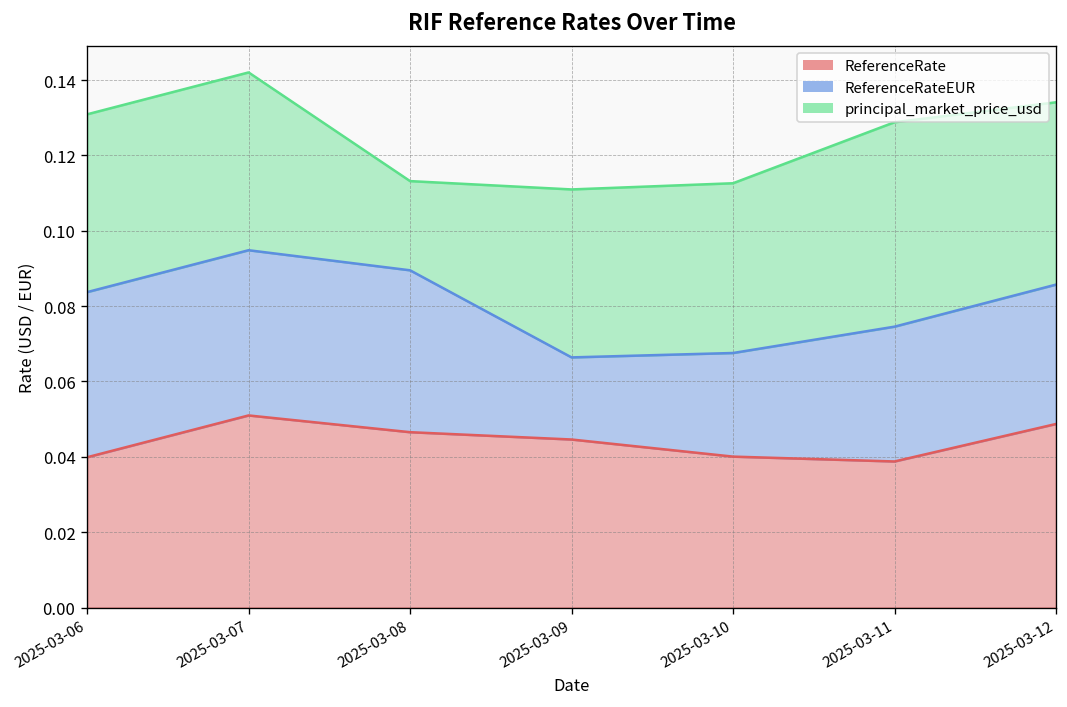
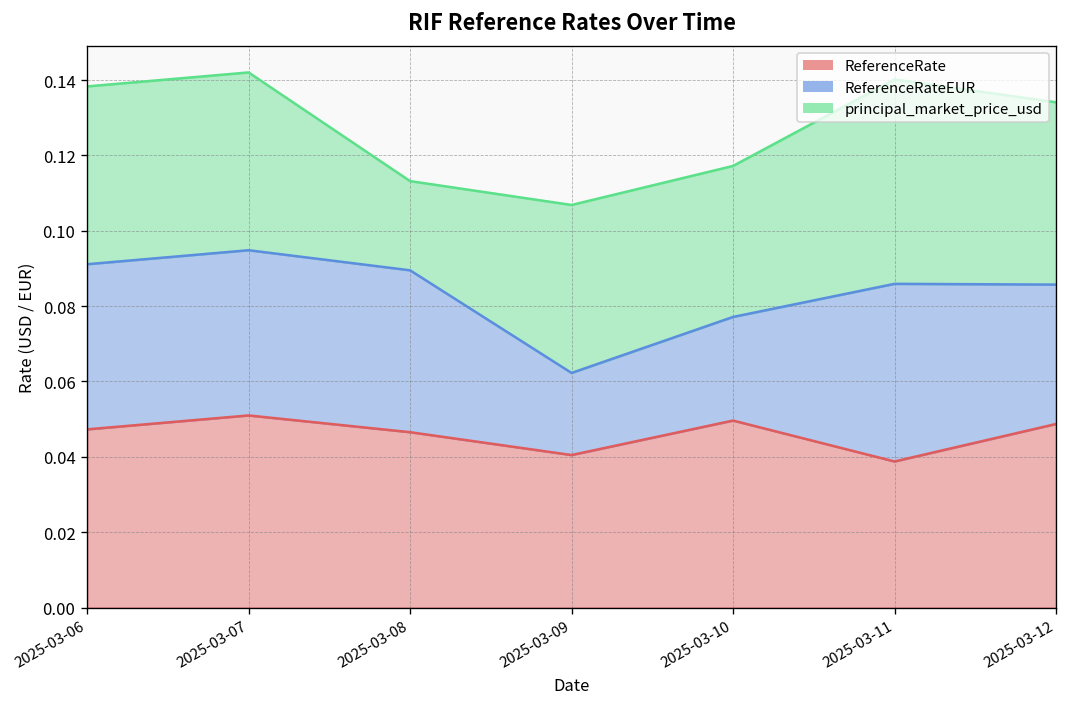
  {
    "ReferenceRate": {
-     "2025-03-06": 0.040,
+     "2025-03-06": 0.047,
      "2025-03-07": 0.051,
      "2025-03-08": 0.047,
-     "2025-03-09": 0.045,
-     "2025-03-10": 0.040,
+     "2025-03-09": 0.040,
+     "2025-03-10": 0.050,
      "2025-03-11": 0.039,
      "2025-03-12": 0.049
    },
    "ReferenceRateEUR": {
      "2025-03-06": 0.044,
      "2025-03-07": 0.044,
      "2025-03-08": 0.043,
      "2025-03-09": 0.022,
      "2025-03-10": 0.028,
-     "2025-03-11": 0.036,
+     "2025-03-11": 0.047,
      "2025-03-12": 0.037
    },
    "principal_market_price_usd": {
      "2025-03-06": 0.047,
      "2025-03-07": 0.047,
      "2025-03-08": 0.024,
      "2025-03-09": 0.045,
-     "2025-03-10": 0.045,
+     "2025-03-10": 0.040,
      "2025-03-12": 0.048
    }
  }
